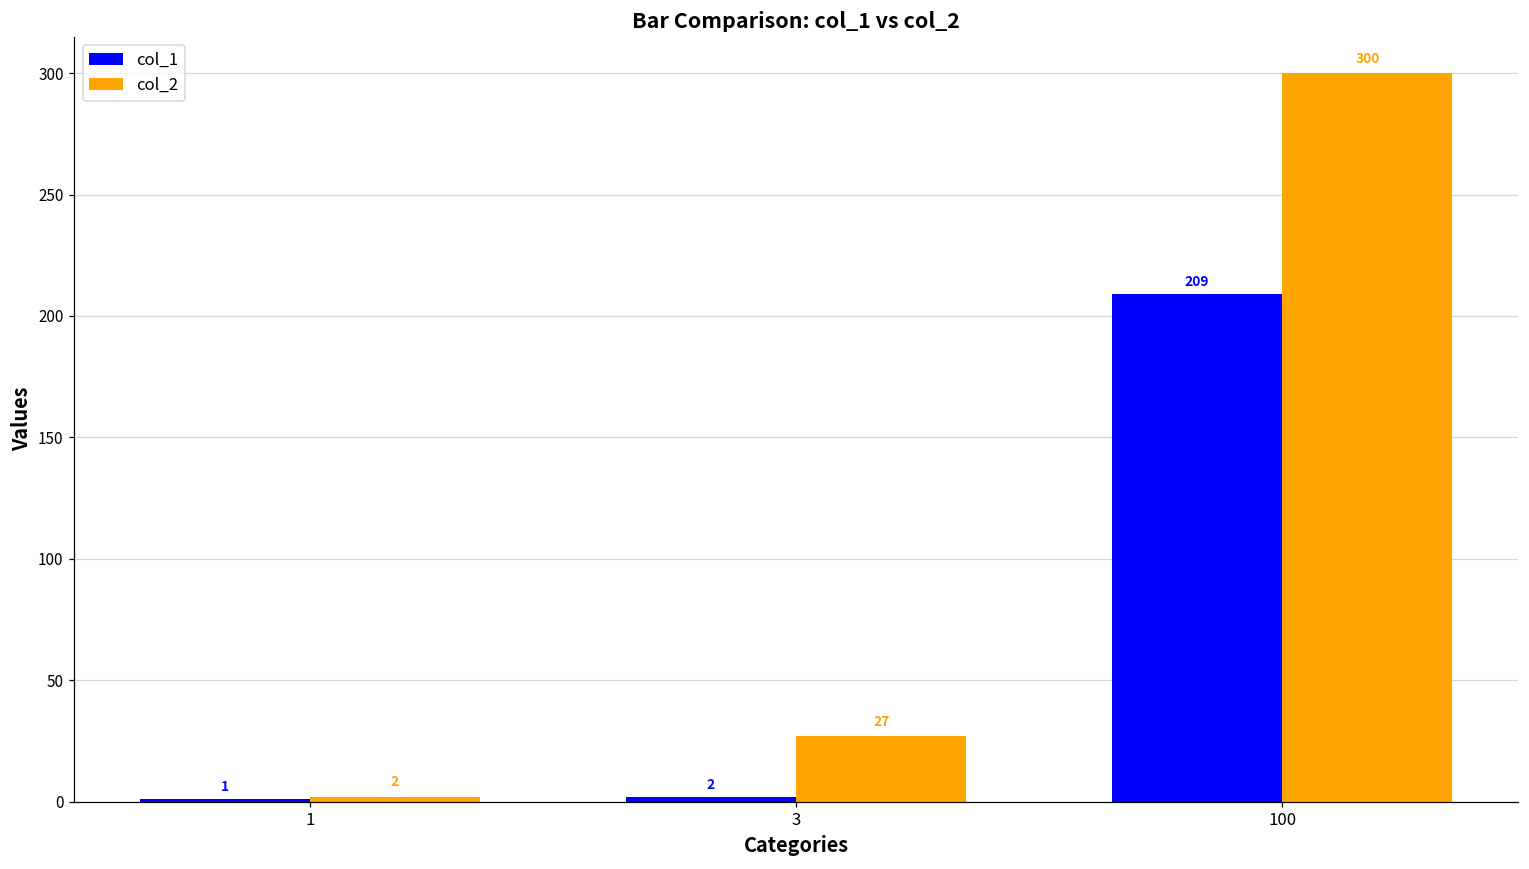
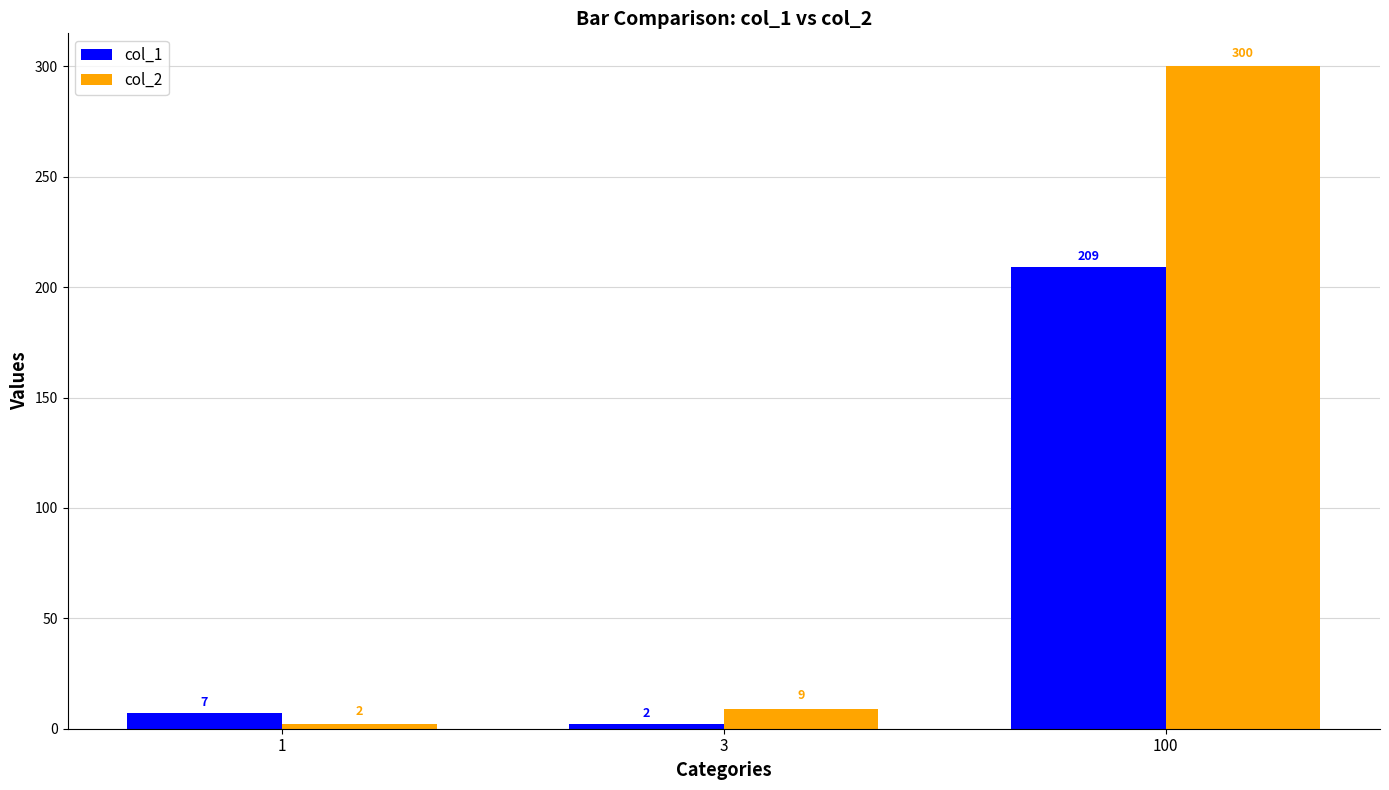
  {
    "col_1": {
-     "1": 1,
+     "1": 7,
      "3": 2,
      "100": 209
    },
    "col_2": {
      "1": 2,
-     "3": 27,
+     "3": 9,
      "100": 300
    }
  }
